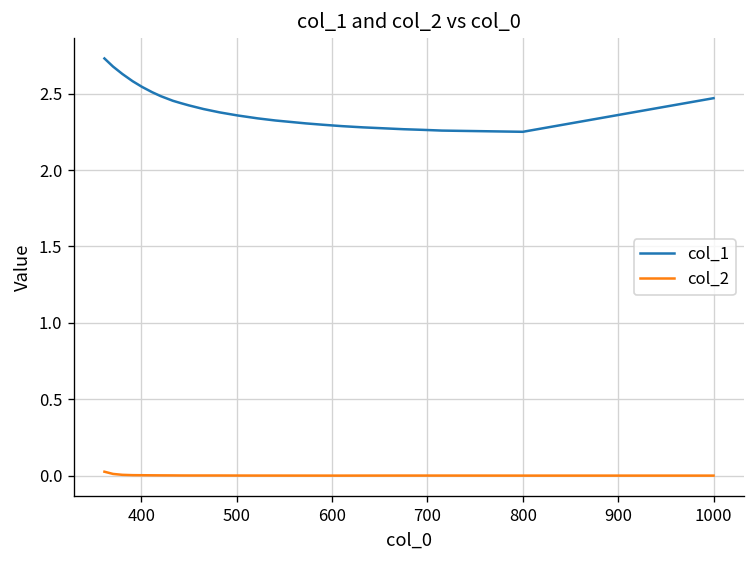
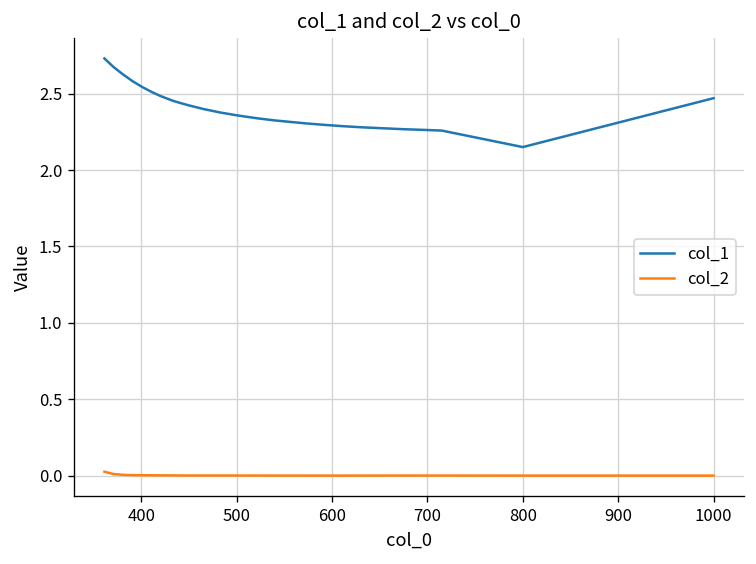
  {
    "col_1": {
-     "800": 2.25,
+     "800": 2.15,
      "1000": 2.47
    },
    "col_2": {
      "800": 0.00,
      "1000": 0.00
    }
  }
